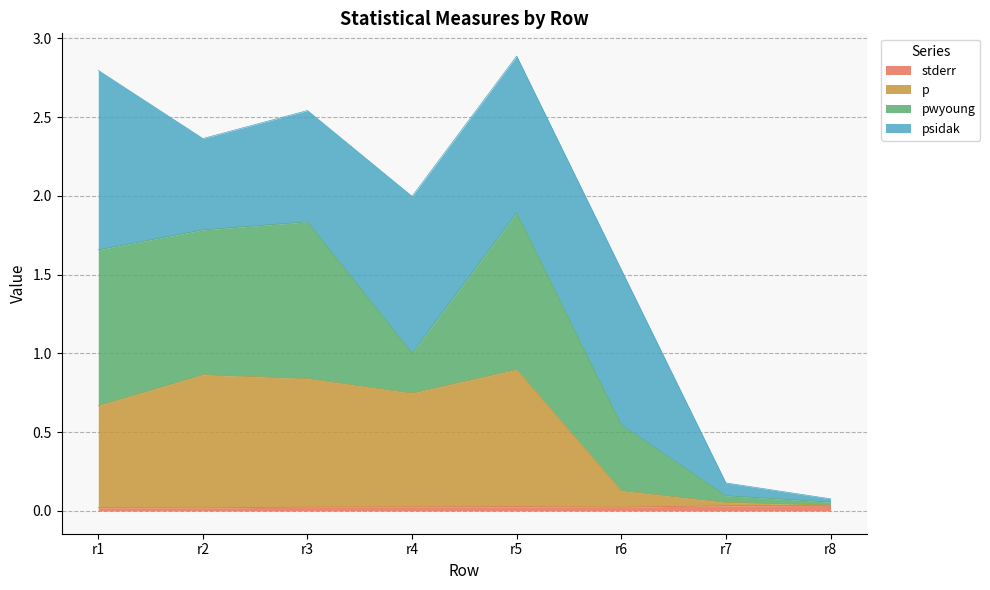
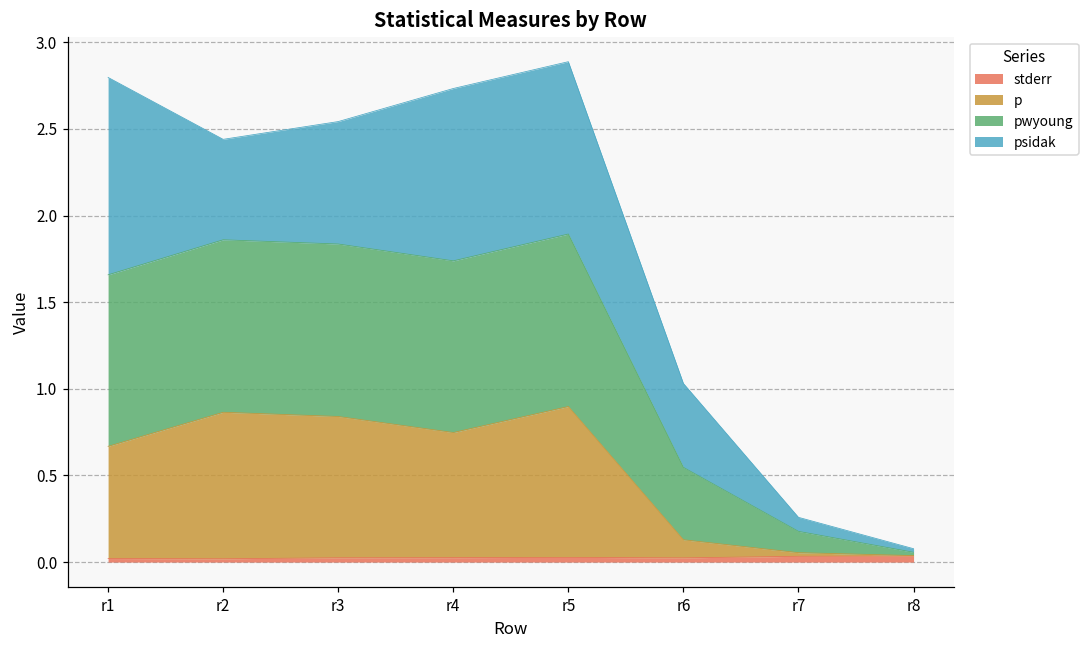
  {
    "pwyoung": {
      "r1": 0.99,
-     "r2": 0.92,
+     "r2": 1.00,
      "r3": 1.00,
-     "r4": 0.25,
+     "r4": 0.99,
      "r5": 1.00,
      "r6": 0.42,
-     "r7": 0.04,
+     "r7": 0.12,
      "r8": 0.02
    },
    "psidak": {
      "r1": 1.14,
      "r2": 0.58,
      "r3": 0.71,
      "r4": 0.99,
      "r5": 0.99,
-     "r6": 0.99,
+     "r6": 0.48,
      "r7": 0.08,
      "r8": 0.02
    }
  }
